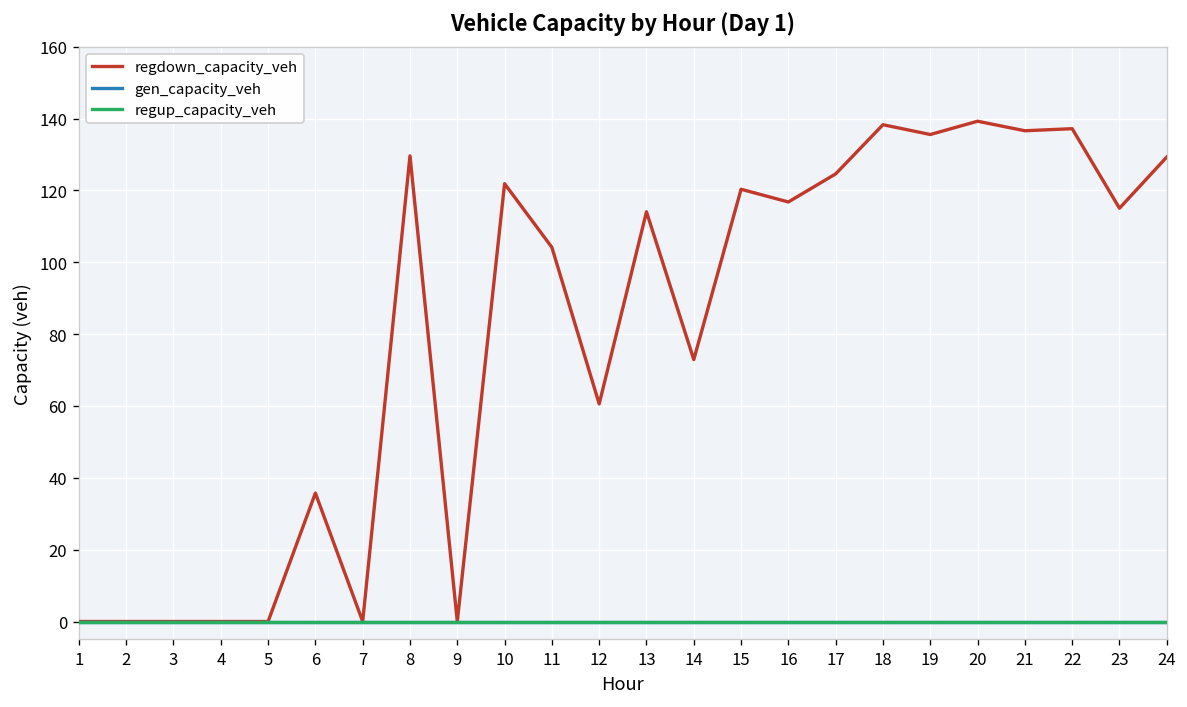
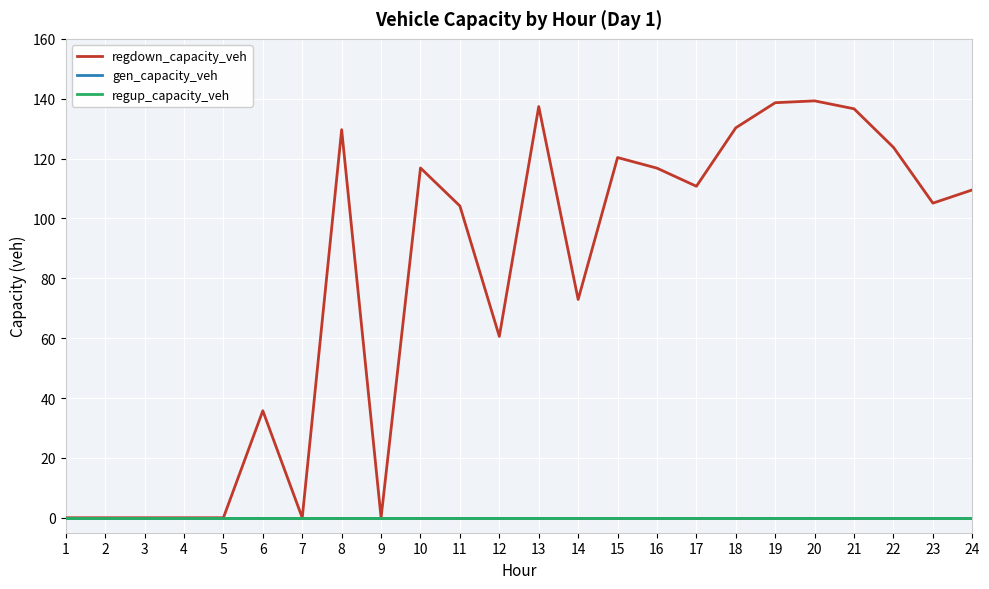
  {
    "regdown_capacity_veh": {
      "6": 36,
      "8": 130,
-     "10": 122,
+     "10": 117,
      "11": 104,
      "12": 61,
-     "13": 114,
+     "13": 137,
      "14": 73,
      "15": 120,
      "16": 117,
-     "17": 125,
-     "18": 138,
-     "19": 136,
+     "17": 111,
+     "18": 130,
+     "19": 139,
      "20": 139,
      "21": 137,
-     "22": 137,
-     "23": 115,
-     "24": 129
+     "22": 124,
+     "23": 105,
+     "24": 110
    },
    "regup_capacity_veh": {
      "6": 0,
      "8": 0,
      "10": 0,
      "11": 0,
      "12": 0,
      "13": 0,
      "14": 0,
      "15": 0,
      "16": 0,
      "17": 0,
      "18": 0,
      "19": 0,
      "20": 0,
      "21": 0,
      "22": 0,
      "23": 0,
      "24": 0
    }
  }
